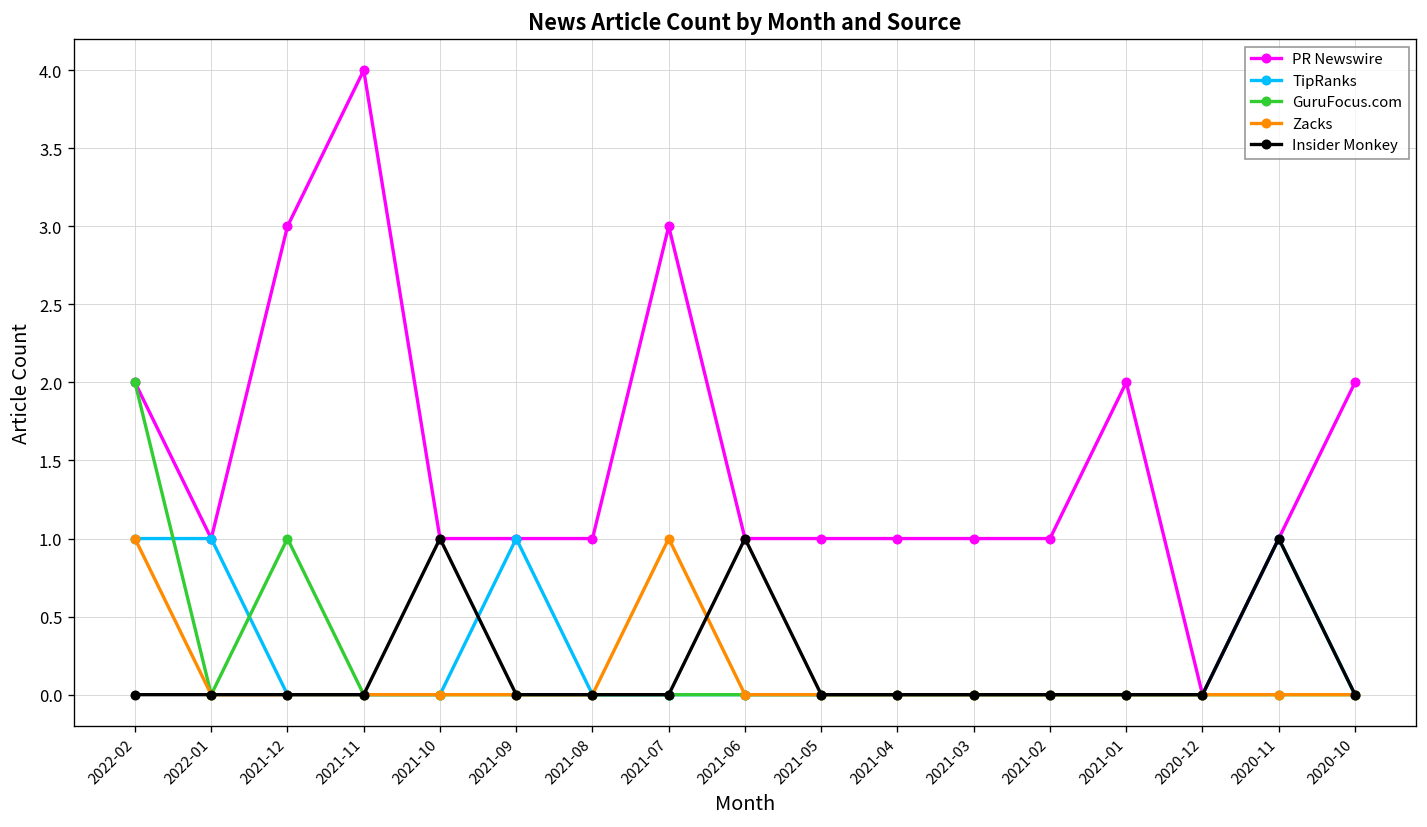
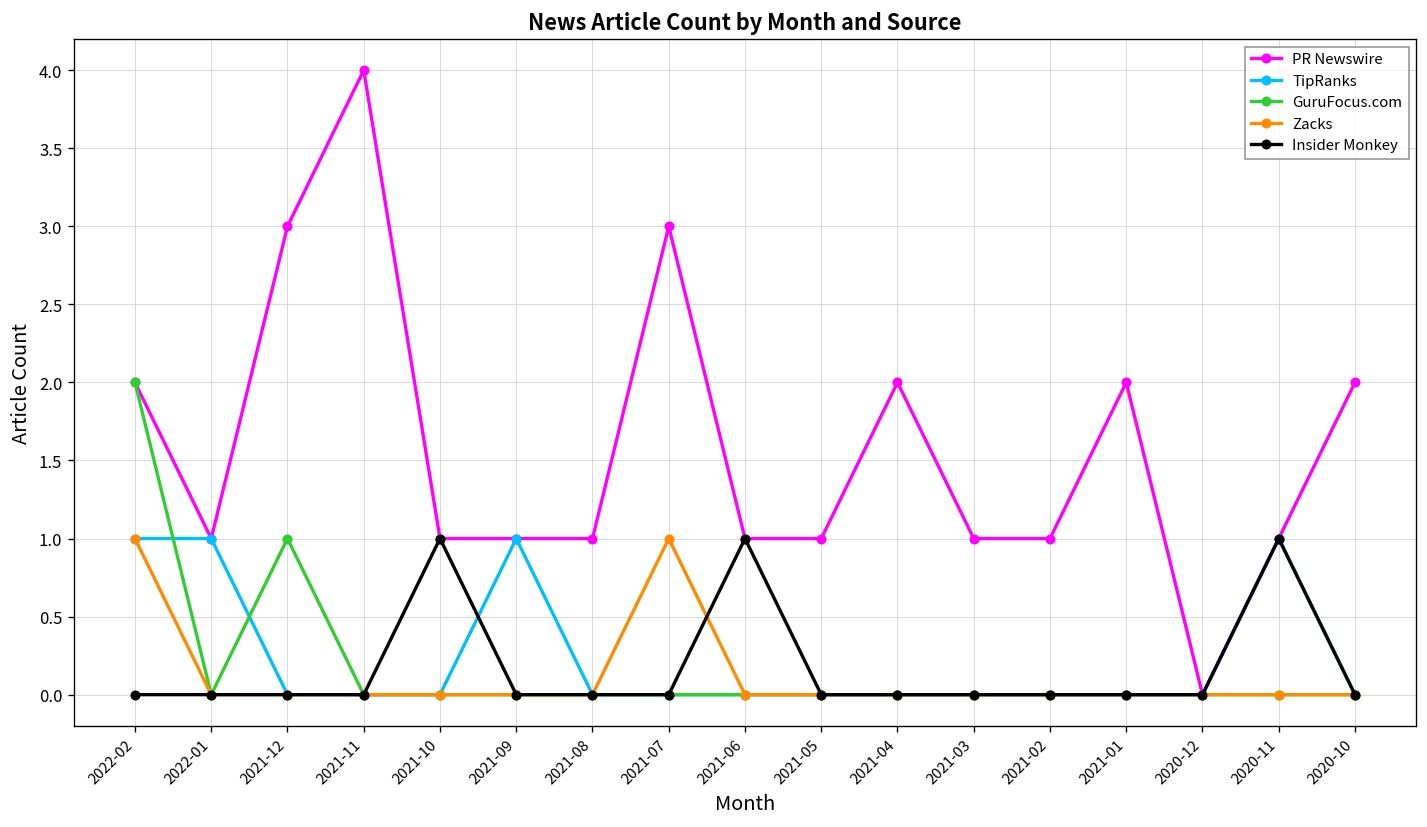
  {
    "PR Newswire": {
      "2021-12": 3,
      "2021-11": 4,
      "2021-08": 1,
      "2021-07": 3,
      "2021-05": 1,
-     "2021-04": 1,
+     "2021-04": 2,
      "2021-03": 1,
      "2021-02": 1,
      "2021-01": 2,
      "2020-10": 2
    },
    "GuruFocus.com": {
      "2021-12": 1
    },
    "Zacks": {
      "2021-07": 1
    },
    "Insider Monkey": {
      "2022-02": 0
    }
  }
